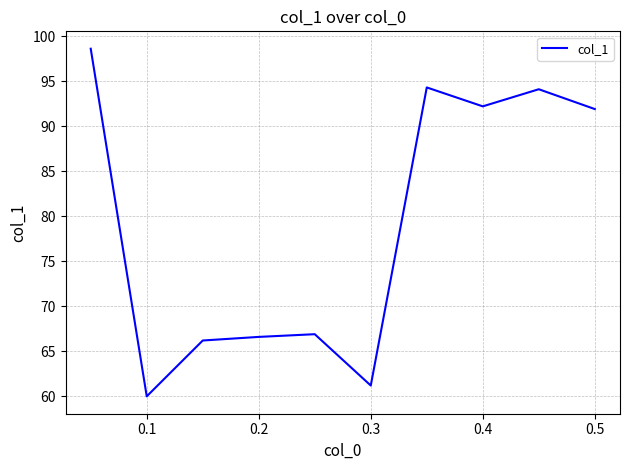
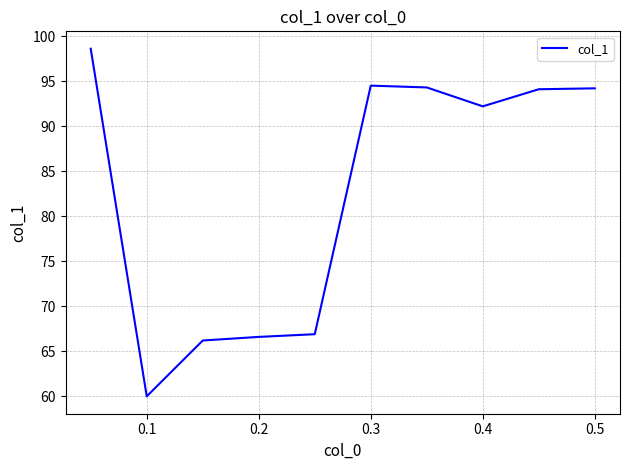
  {
    "0.1": 60,
    "0.2": 67,
-   "0.3": 61,
+   "0.3": 95,
    "0.4": 92,
-   "0.5": 92
+   "0.5": 94
  }
